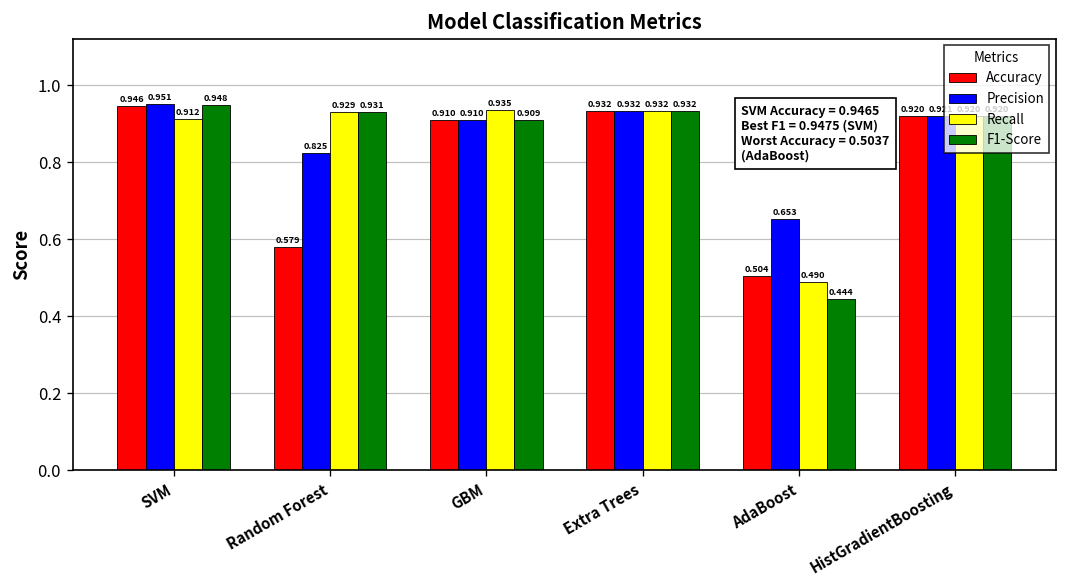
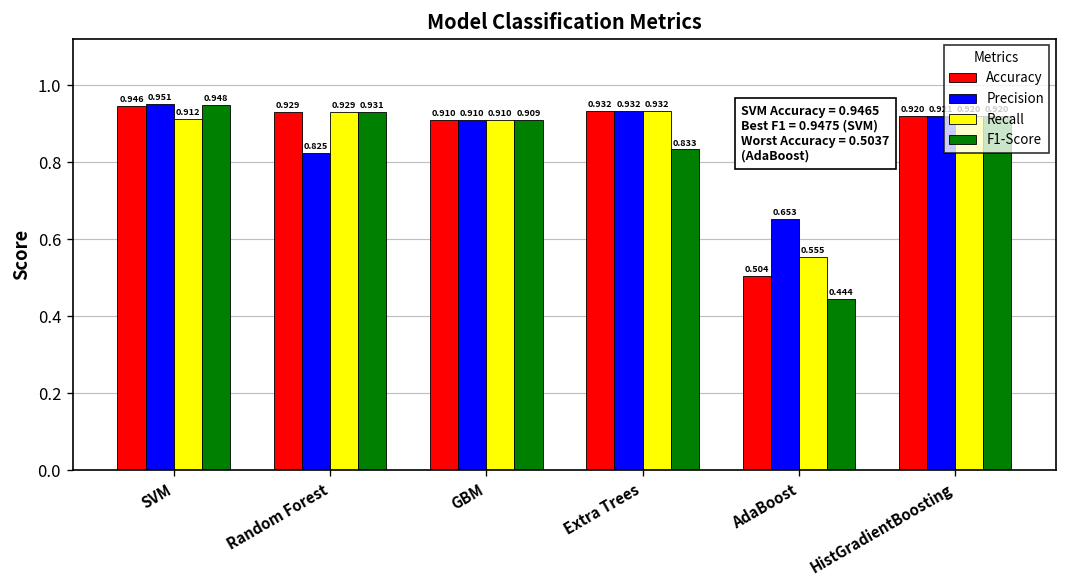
  {
    "Accuracy": {
      "SVM": 0.946,
-     "Random Forest": 0.579,
+     "Random Forest": 0.929,
      "GBM": 0.910,
      "Extra Trees": 0.932,
      "AdaBoost": 0.504,
      "HistGradientBoosting": 0.920
    },
    "Precision": {
      "SVM": 0.951,
      "Random Forest": 0.825,
      "GBM": 0.910,
      "Extra Trees": 0.932,
      "AdaBoost": 0.653
    },
    "Recall": {
      "SVM": 0.912,
      "Random Forest": 0.929,
-     "GBM": 0.935,
+     "GBM": 0.910,
      "Extra Trees": 0.932,
-     "AdaBoost": 0.490
+     "AdaBoost": 0.555
    },
    "F1-Score": {
      "SVM": 0.948,
      "Random Forest": 0.931,
      "GBM": 0.909,
-     "Extra Trees": 0.932,
+     "Extra Trees": 0.833,
      "AdaBoost": 0.444
    }
  }
